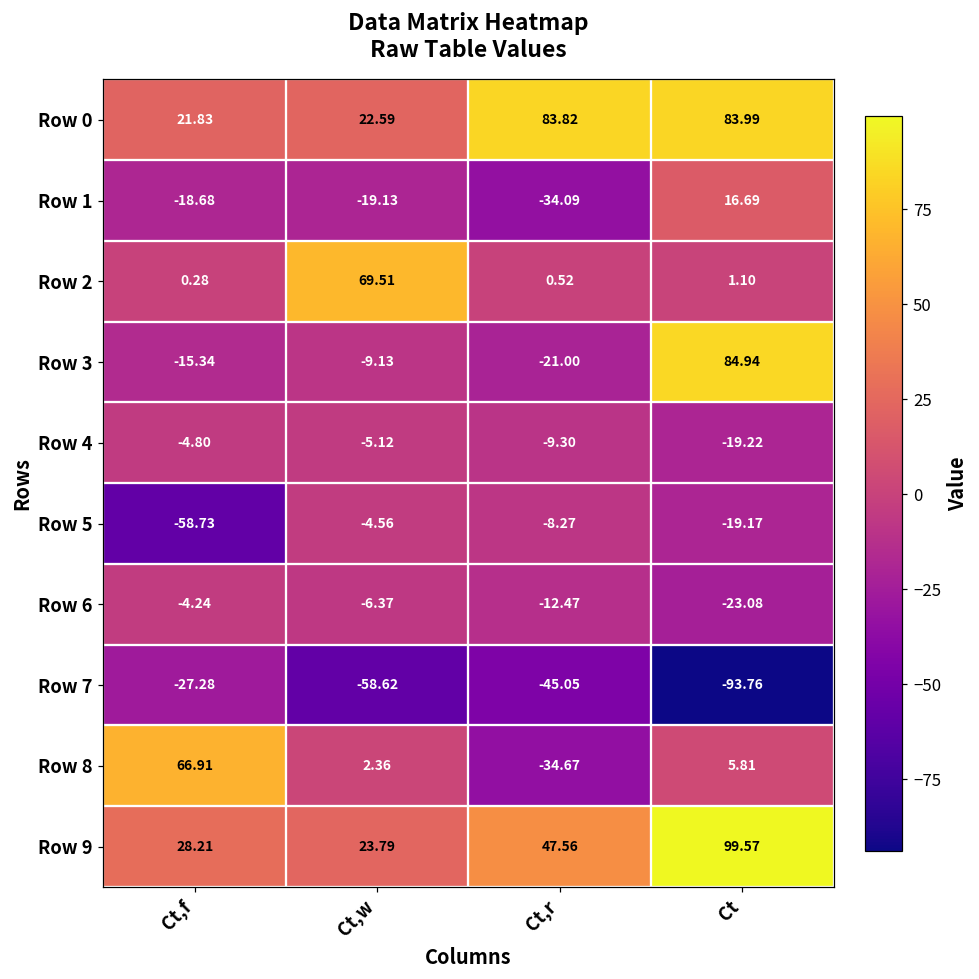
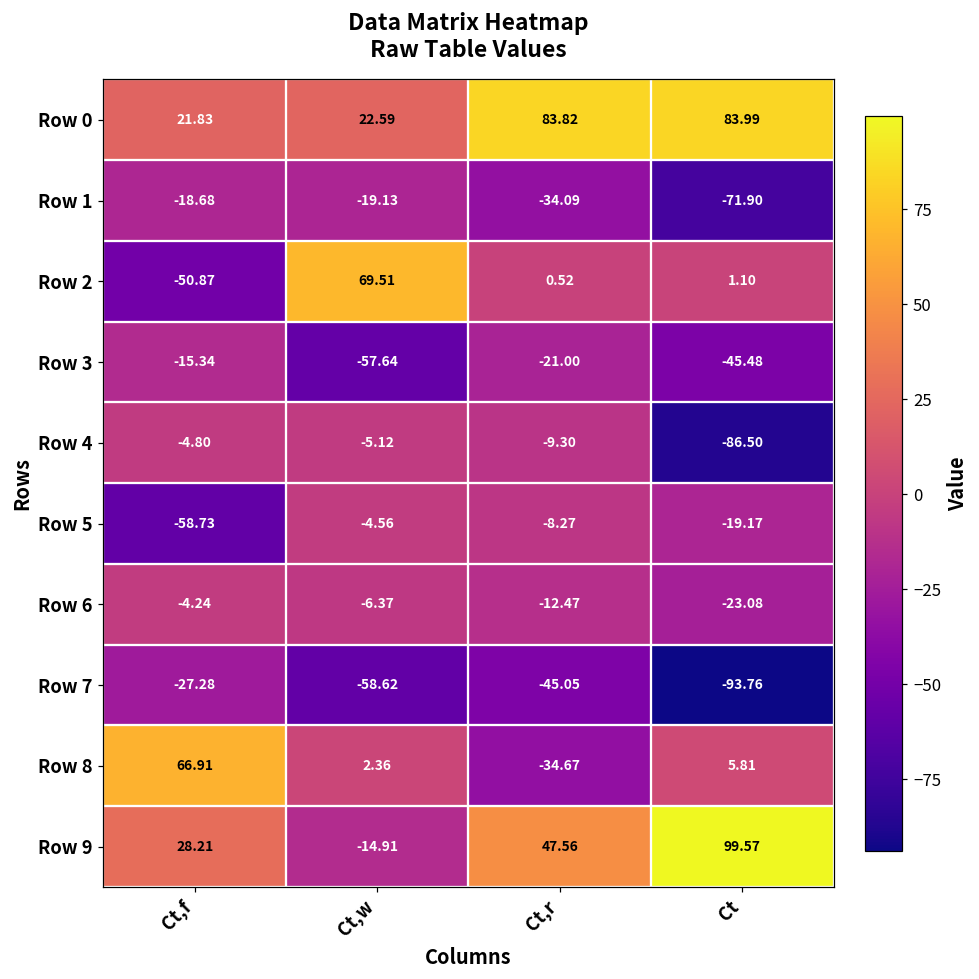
  {
    "Row 0": {
      "Ct,f": 21.83,
      "Ct,w": 22.59,
      "Ct,r": 83.82,
      "Ct": 83.99
    },
    "Row 1": {
      "Ct,f": -18.68,
      "Ct,w": -19.13,
      "Ct,r": -34.09,
-     "Ct": 16.69
+     "Ct": -71.90
    },
    "Row 2": {
-     "Ct,f": 0.28,
+     "Ct,f": -50.87,
      "Ct,w": 69.51,
      "Ct,r": 0.52,
      "Ct": 1.10
    },
    "Row 3": {
      "Ct,f": -15.34,
-     "Ct,w": -9.13,
+     "Ct,w": -57.64,
      "Ct,r": -21.00,
-     "Ct": 84.94
+     "Ct": -45.48
    },
    "Row 4": {
      "Ct,f": -4.80,
      "Ct,w": -5.12,
      "Ct,r": -9.30,
-     "Ct": -19.22
+     "Ct": -86.50
    },
    "Row 5": {
      "Ct,f": -58.73,
      "Ct,w": -4.56,
      "Ct,r": -8.27,
      "Ct": -19.17
    },
    "Row 6": {
      "Ct,f": -4.24,
      "Ct,w": -6.37,
      "Ct,r": -12.47,
      "Ct": -23.08
    },
    "Row 7": {
      "Ct,f": -27.28,
      "Ct,w": -58.62,
      "Ct,r": -45.05,
      "Ct": -93.76
    },
    "Row 8": {
      "Ct,f": 66.91,
      "Ct,w": 2.36,
      "Ct,r": -34.67,
      "Ct": 5.81
    },
    "Row 9": {
      "Ct,f": 28.21,
-     "Ct,w": 23.79,
+     "Ct,w": -14.91,
      "Ct,r": 47.56,
      "Ct": 99.57
    }
  }
